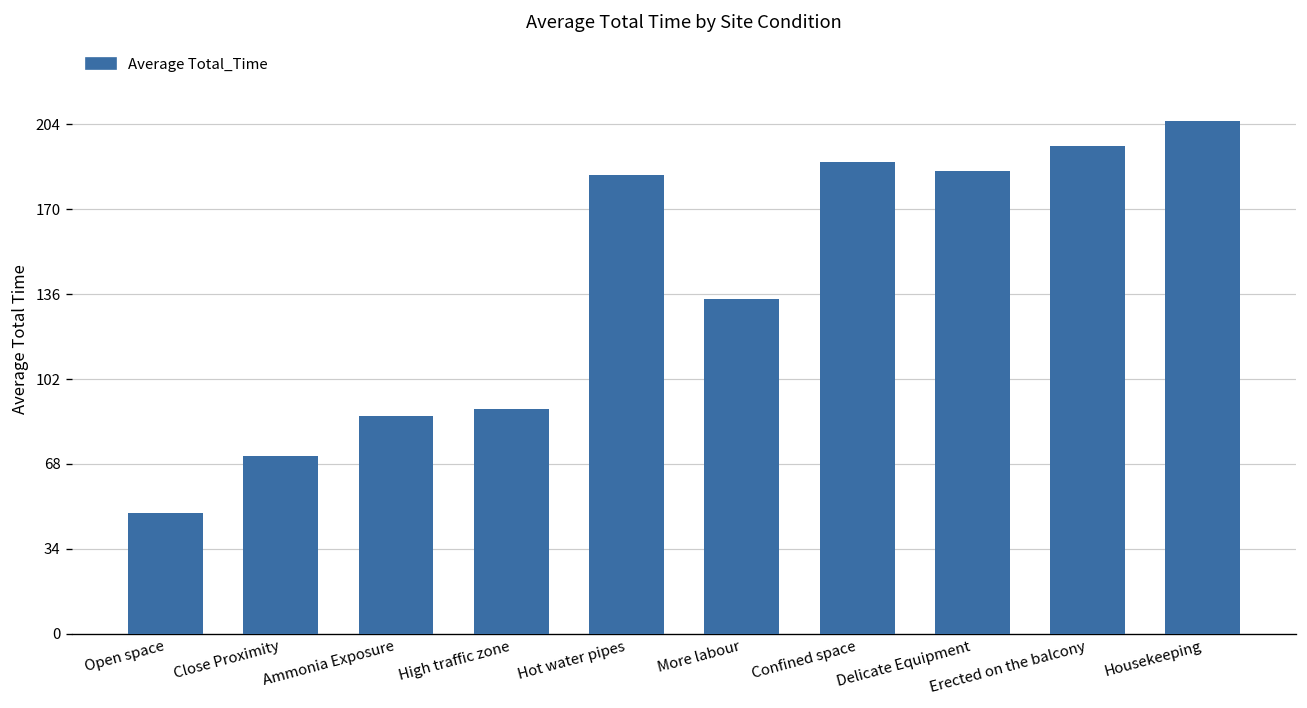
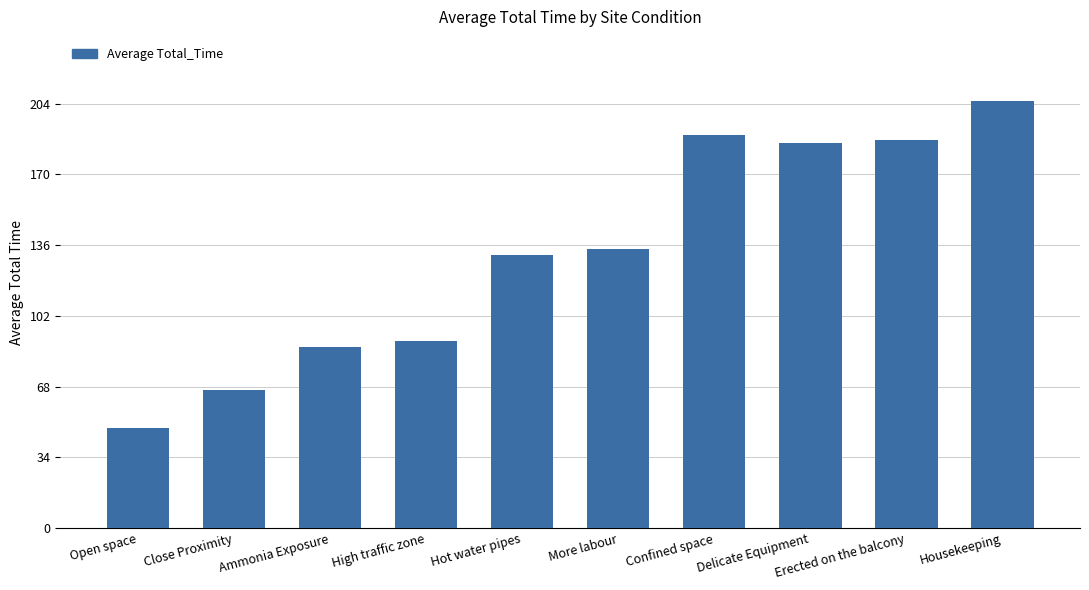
  {
    "Open space": 48,
-   "Close Proximity": 71,
+   "Close Proximity": 67,
    "Ammonia Exposure": 87,
    "High traffic zone": 90,
-   "Hot water pipes": 184,
+   "Hot water pipes": 131,
    "More labour": 134,
    "Confined space": 189,
    "Delicate Equipment": 185,
-   "Erected on the balcony": 196,
+   "Erected on the balcony": 186,
    "Housekeeping": 205
  }
